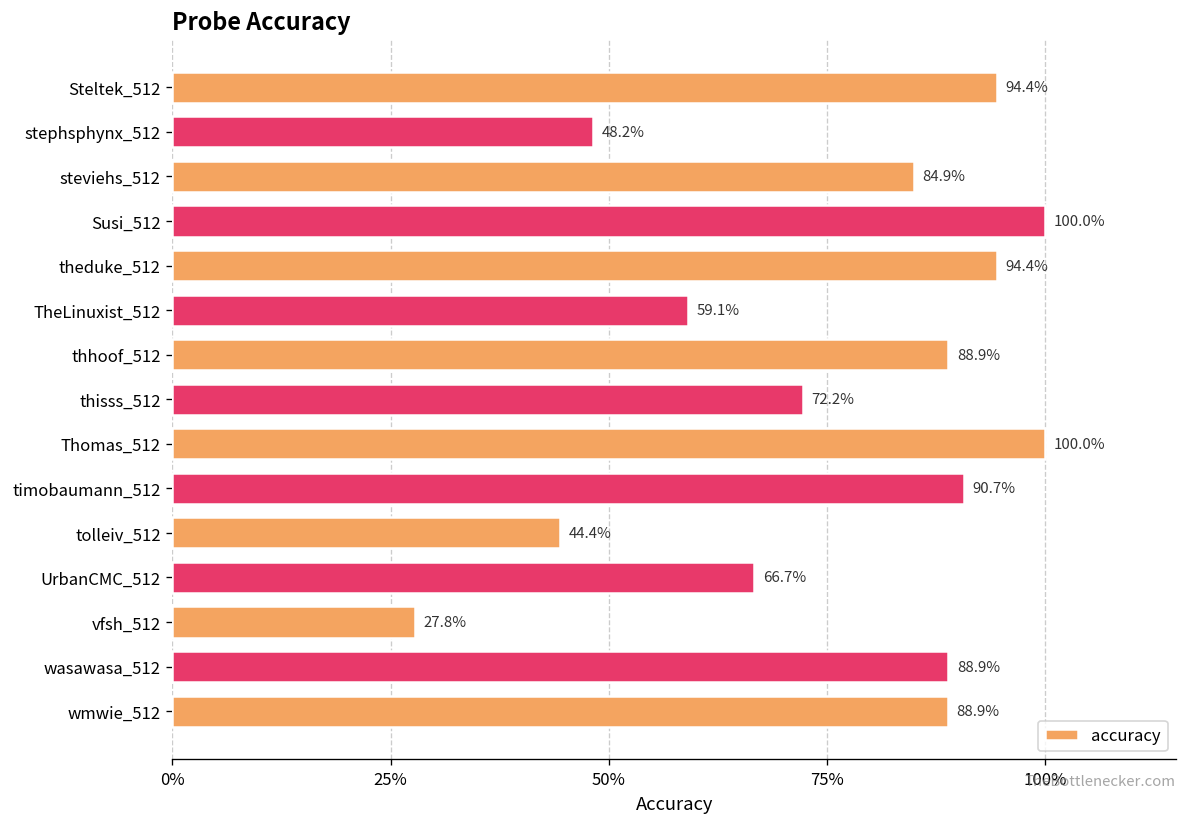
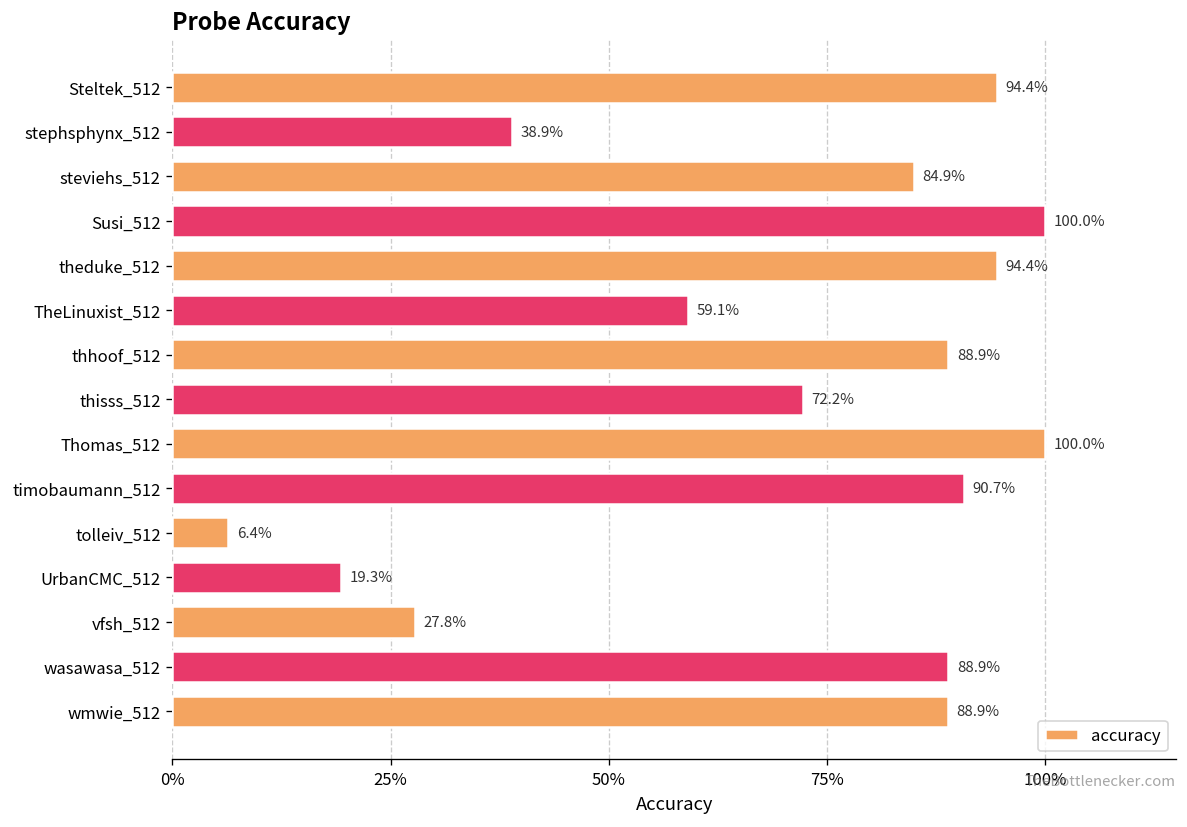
  {
    "Steltek_512": "94.4%",
-   "stephsphynx_512": "48.2%",
+   "stephsphynx_512": "38.9%",
    "steviehs_512": "84.9%",
    "Susi_512": "100.0%",
    "theduke_512": "94.4%",
    "TheLinuxist_512": "59.1%",
    "thhoof_512": "88.9%",
    "thisss_512": "72.2%",
    "Thomas_512": "100.0%",
    "timobaumann_512": "90.7%",
-   "tolleiv_512": "44.4%",
-   "UrbanCMC_512": "66.7%",
+   "tolleiv_512": "6.4%",
+   "UrbanCMC_512": "19.3%",
    "vfsh_512": "27.8%",
    "wasawasa_512": "88.9%",
    "wmwie_512": "88.9%"
  }
